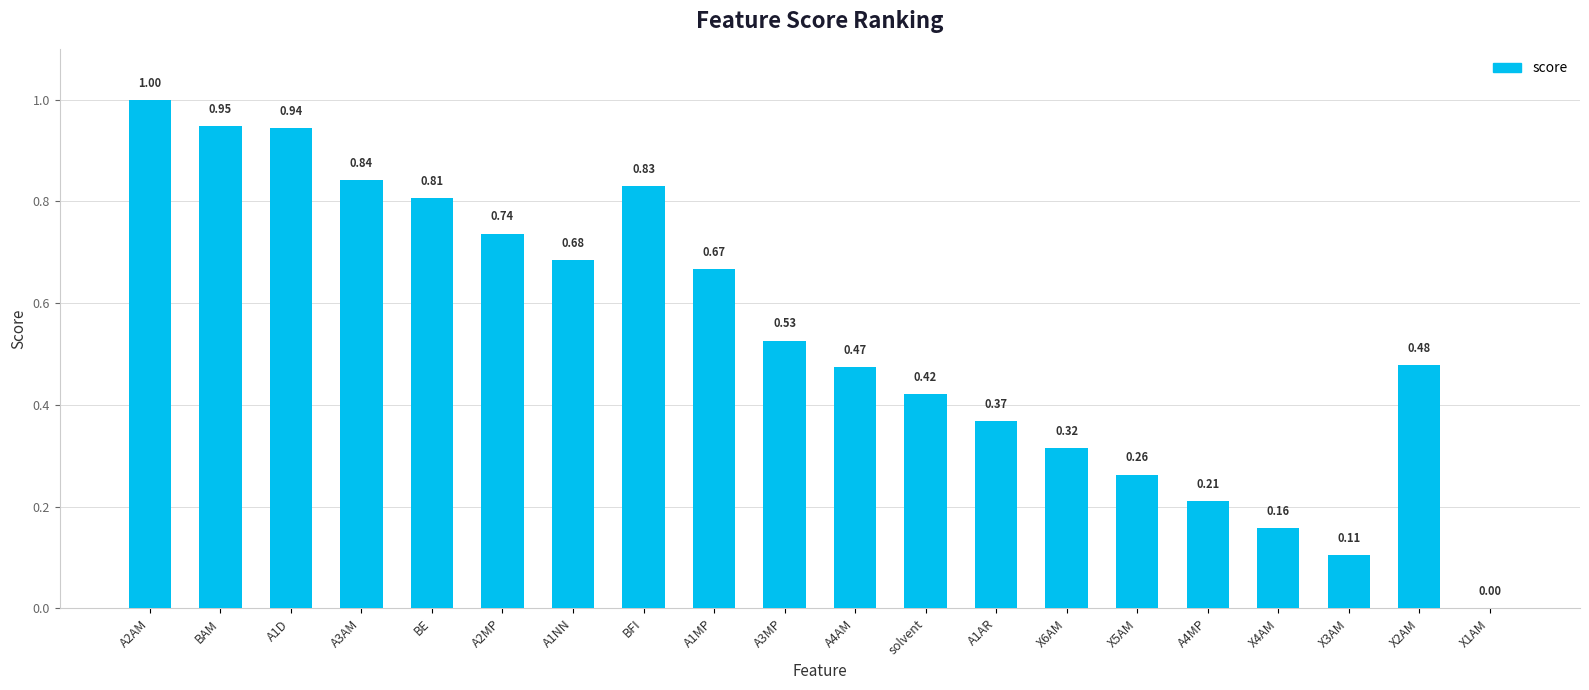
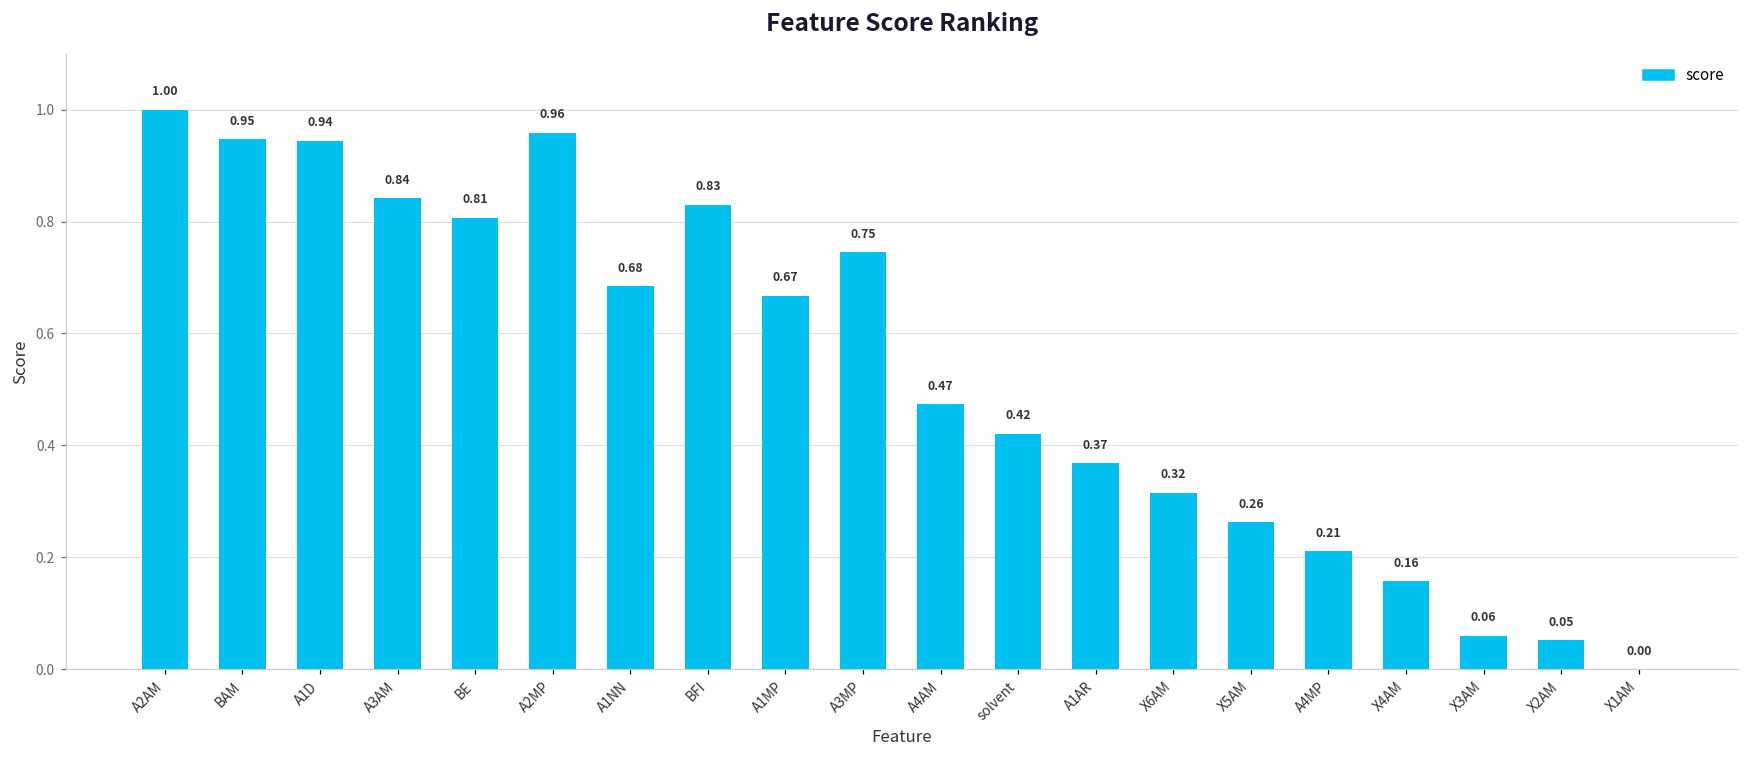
  {
    "A2AM": 1.00,
    "BAM": 0.95,
    "A1D": 0.94,
    "A3AM": 0.84,
    "BE": 0.81,
-   "A2MP": 0.74,
+   "A2MP": 0.96,
    "A1NN": 0.68,
    "BFI": 0.83,
    "A1MP": 0.67,
-   "A3MP": 0.53,
+   "A3MP": 0.75,
    "A4AM": 0.47,
    "solvent": 0.42,
    "A1AR": 0.37,
    "X6AM": 0.32,
    "X5AM": 0.26,
    "A4MP": 0.21,
    "X4AM": 0.16,
-   "X3AM": 0.11,
-   "X2AM": 0.48,
+   "X3AM": 0.06,
+   "X2AM": 0.05,
    "X1AM": 0.00
  }
